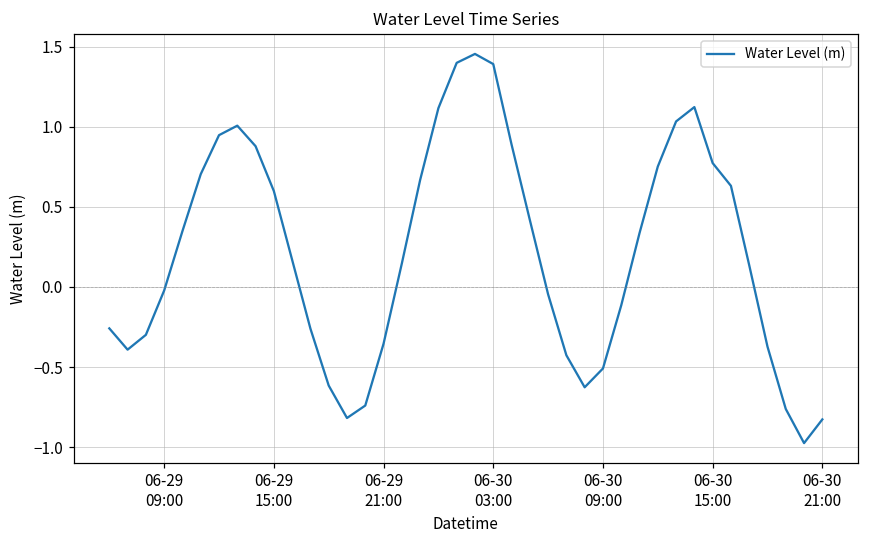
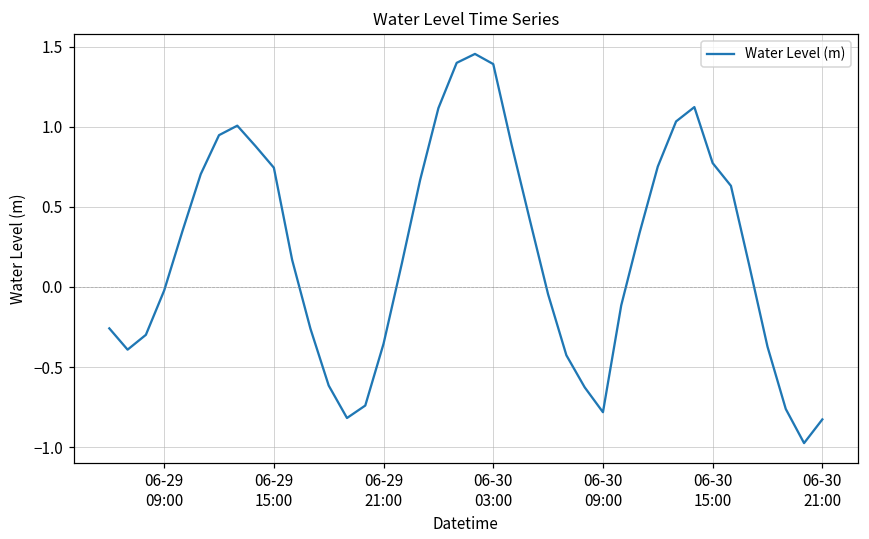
  {
    "06-29 09:00": -0.02,
-   "06-29 15:00": 0.60,
+   "06-29 15:00": 0.74,
    "06-29 21:00": -0.35,
    "06-30 03:00": 1.39,
-   "06-30 09:00": -0.51,
+   "06-30 09:00": -0.78,
    "06-30 15:00": 0.77,
    "06-30 21:00": -0.83
  }
